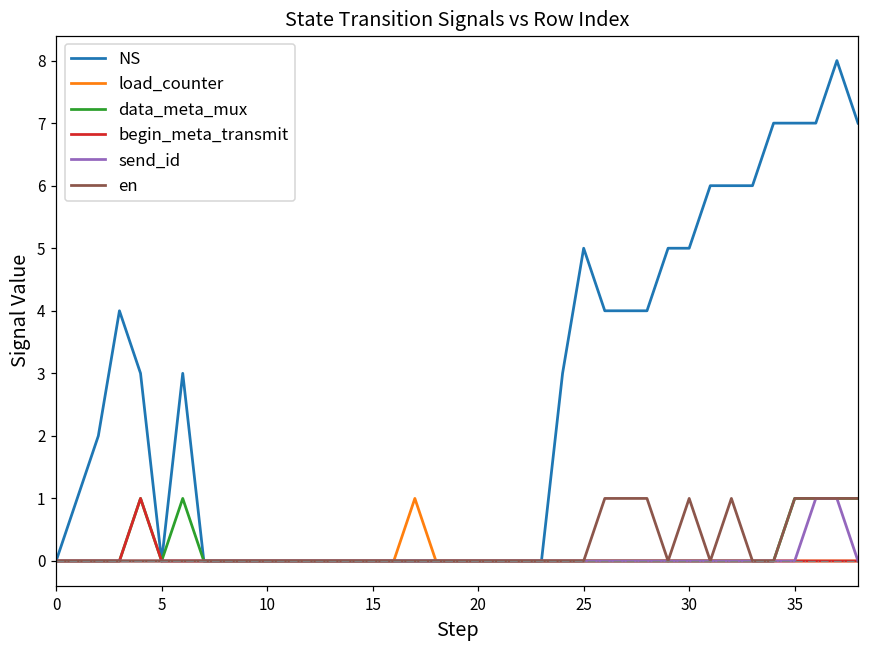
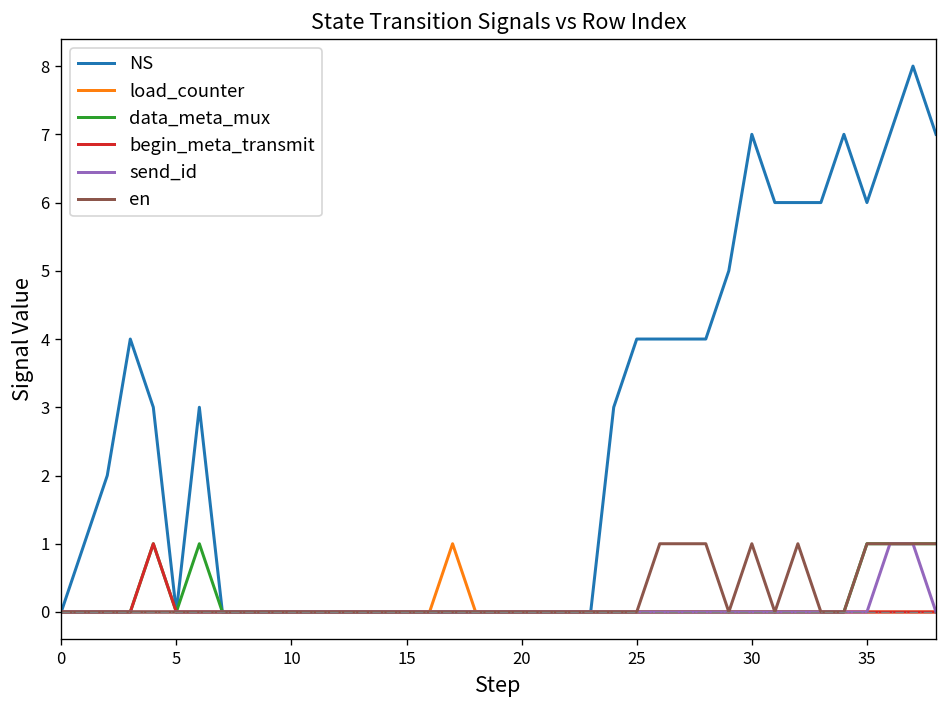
  {
    "NS": {
-     "25": 5,
-     "30": 5,
-     "35": 7
+     "25": 4,
+     "30": 7,
+     "35": 6
    },
    "en": {
      "30": 1
    }
  }
